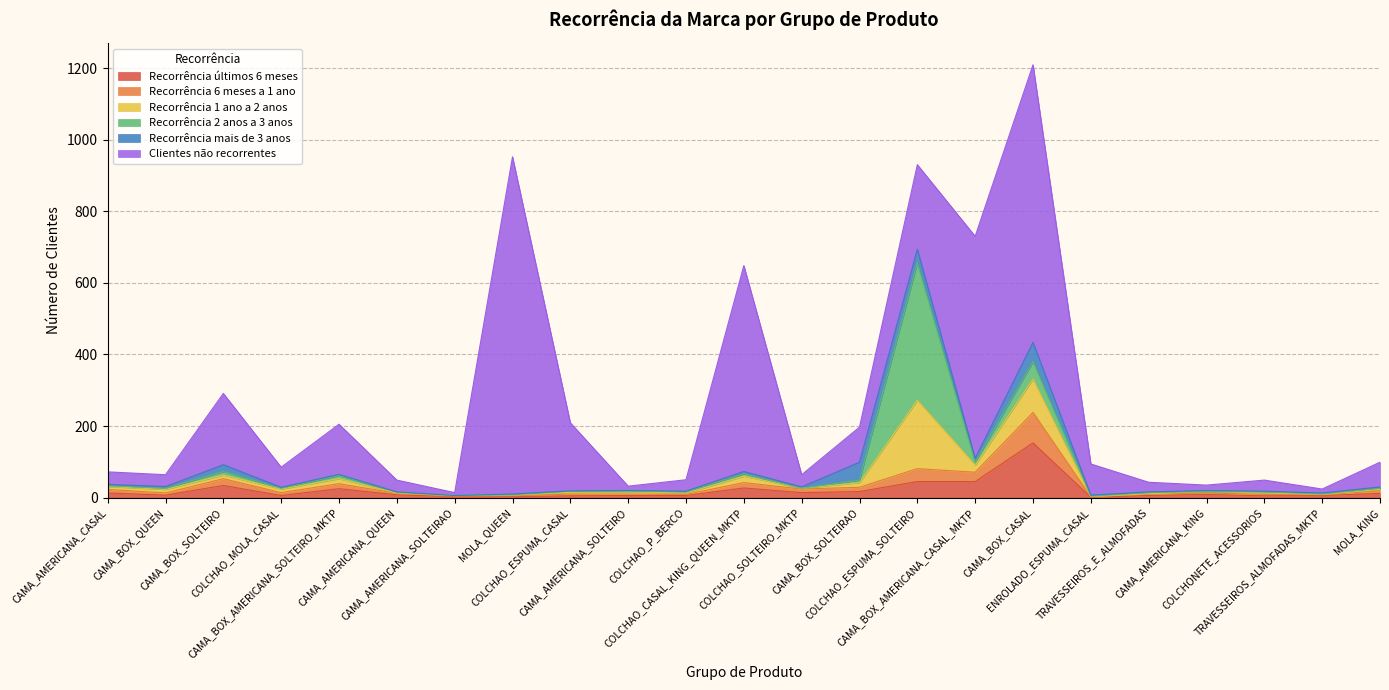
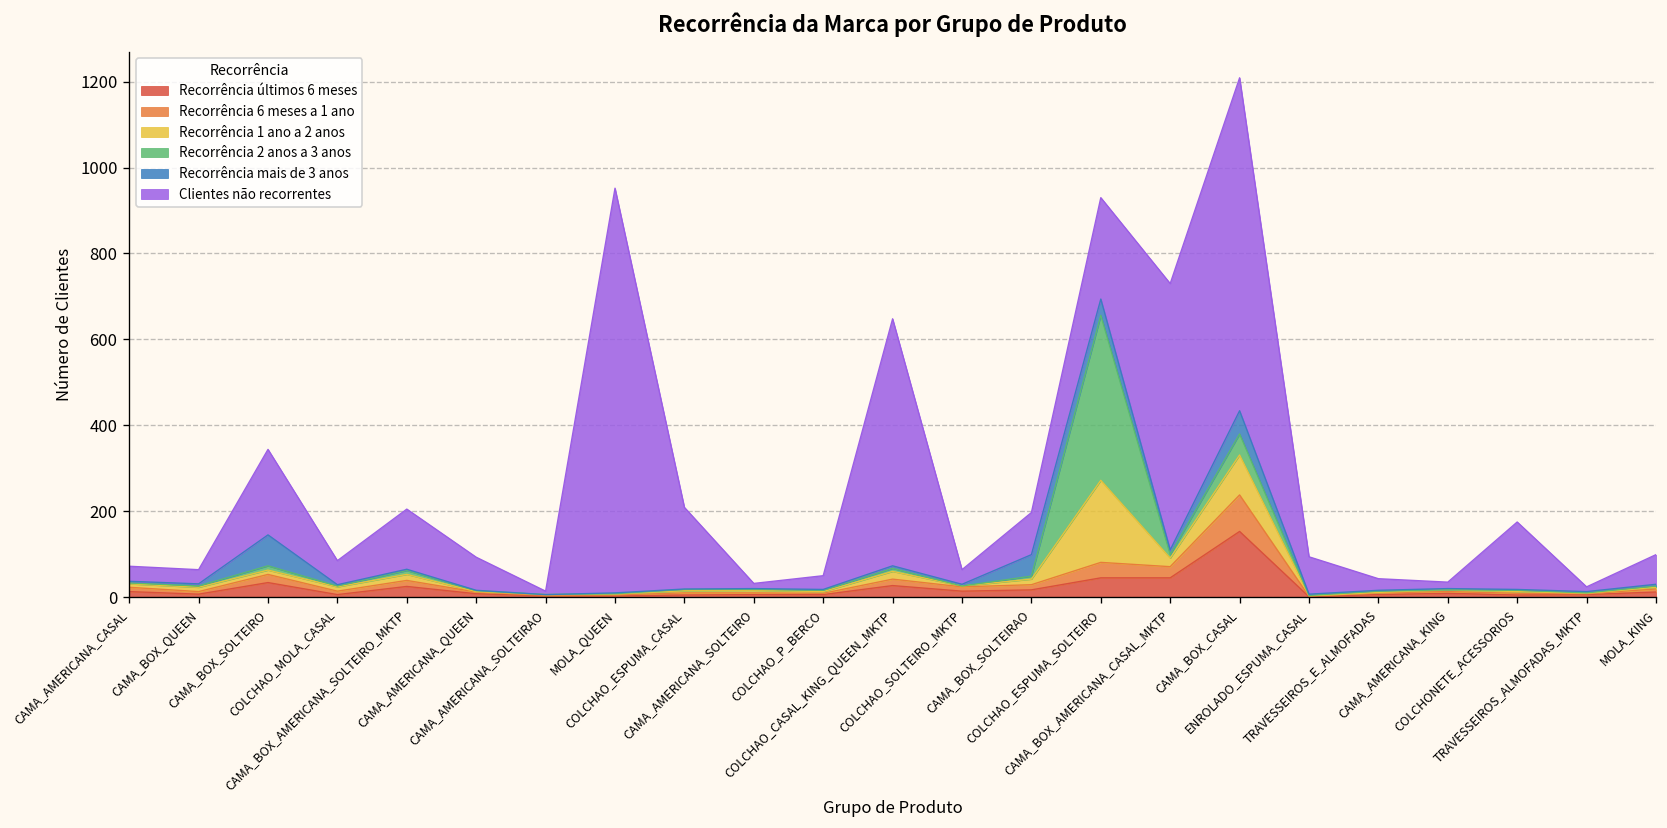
  {
    "Recorrência 1 ano a 2 anos": {
      "CAMA_BOX_SOLTEIRO": 10,
      "CAMA_BOX_AMERICANA_SOLTEIRO_MKTP": 10,
      "COLCHAO_CASAL_KING_QUEEN_MKTP": 20,
      "COLCHAO_ESPUMA_SOLTEIRO": 190,
      "CAMA_BOX_AMERICANA_CASAL_MKTP": 20,
      "CAMA_BOX_CASAL": 90
    },
    "Recorrência 2 anos a 3 anos": {
      "CAMA_BOX_SOLTEIRO": 10,
      "COLCHAO_ESPUMA_SOLTEIRO": 380,
      "CAMA_BOX_AMERICANA_CASAL_MKTP": 10,
      "CAMA_BOX_CASAL": 50
    },
    "Recorrência mais de 3 anos": {
-     "CAMA_BOX_SOLTEIRO": 20,
+     "CAMA_BOX_SOLTEIRO": 70,
      "CAMA_BOX_SOLTEIRAO": 50,
      "COLCHAO_ESPUMA_SOLTEIRO": 40,
      "CAMA_BOX_AMERICANA_CASAL_MKTP": 10,
      "CAMA_BOX_CASAL": 50
    },
    "Clientes não recorrentes": {
      "CAMA_AMERICANA_CASAL": 40,
      "CAMA_BOX_QUEEN": 30,
      "CAMA_BOX_SOLTEIRO": 200,
      "COLCHAO_MOLA_CASAL": 60,
      "CAMA_BOX_AMERICANA_SOLTEIRO_MKTP": 140,
-     "CAMA_AMERICANA_QUEEN": 30,
+     "CAMA_AMERICANA_QUEEN": 80,
      "CAMA_AMERICANA_SOLTEIRAO": 10,
      "MOLA_QUEEN": 940,
      "COLCHAO_ESPUMA_CASAL": 190,
      "CAMA_AMERICANA_SOLTEIRO": 10,
      "COLCHAO_P_BERCO": 30,
      "COLCHAO_CASAL_KING_QUEEN_MKTP": 580,
      "COLCHAO_SOLTEIRO_MKTP": 30,
      "CAMA_BOX_SOLTEIRAO": 100,
      "COLCHAO_ESPUMA_SOLTEIRO": 240,
      "CAMA_BOX_AMERICANA_CASAL_MKTP": 620,
      "CAMA_BOX_CASAL": 780,
      "ENROLADO_ESPUMA_CASAL": 90,
      "TRAVESSEIROS_E_ALMOFADAS": 30,
      "CAMA_AMERICANA_KING": 20,
-     "COLCHONETE_ACESSORIOS": 30,
+     "COLCHONETE_ACESSORIOS": 160,
      "TRAVESSEIROS_ALMOFADAS_MKTP": 10,
      "MOLA_KING": 70
    }
  }
